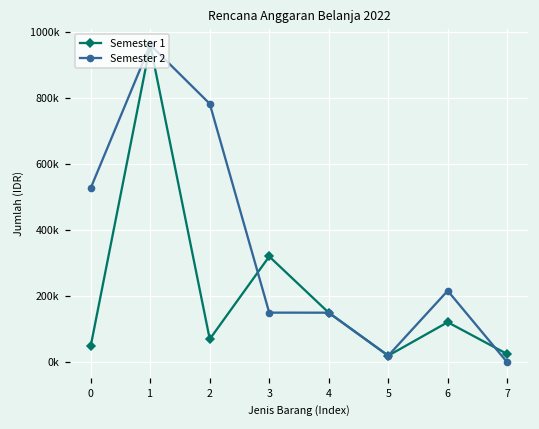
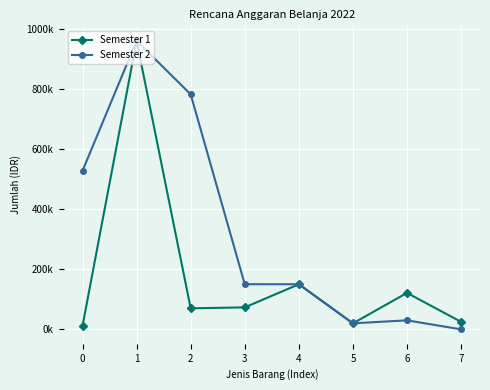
  {
    "Semester 1": {
-     "0": 50000,
+     "0": 10000,
      "2": 70000,
-     "3": 320000,
+     "3": 70000,
      "6": 120000,
      "7": 30000
    },
    "Semester 2": {
      "0": 530000,
      "2": 780000,
      "3": 150000,
-     "6": 220000,
+     "6": 30000,
      "7": 0
    }
  }
